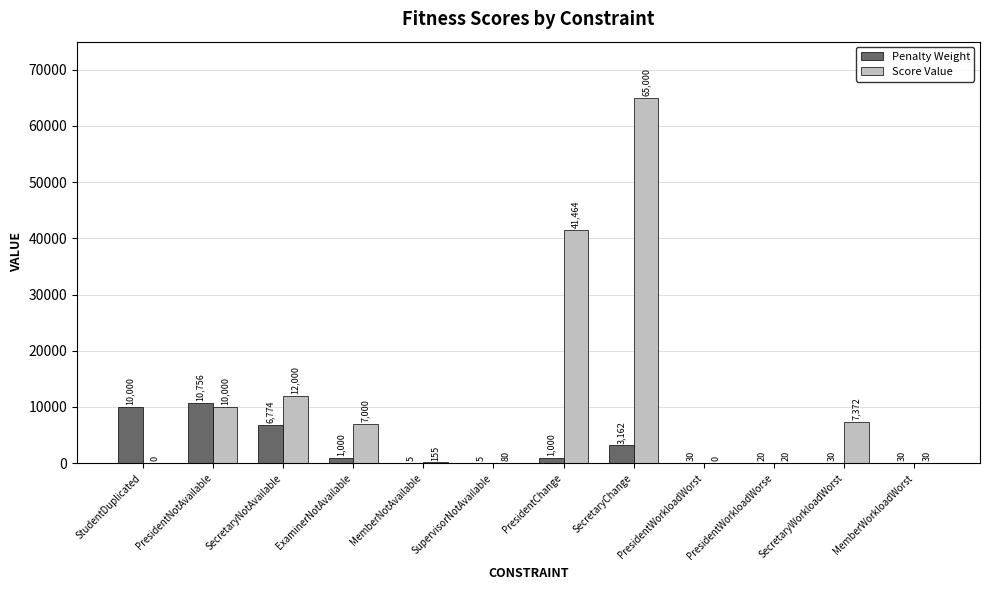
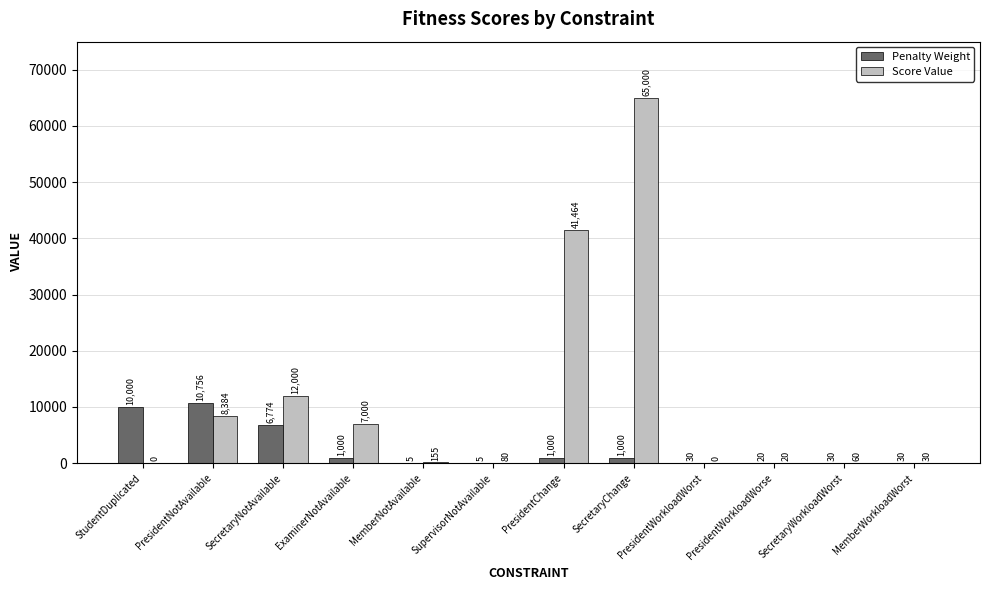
  {
    "Penalty Weight": {
      "StudentDuplicated": "10,000",
      "PresidentNotAvailable": "10,756",
      "SecretaryNotAvailable": "6,774",
      "ExaminerNotAvailable": "1,000",
      "MemberNotAvailable": "5",
      "SupervisorNotAvailable": "5",
      "PresidentChange": "1,000",
-     "SecretaryChange": "3,162",
+     "SecretaryChange": "1,000",
      "PresidentWorkloadWorst": "30",
      "PresidentWorkloadWorse": "20",
      "SecretaryWorkloadWorst": "30",
      "MemberWorkloadWorst": "30"
    },
    "Score Value": {
      "StudentDuplicated": "0",
-     "PresidentNotAvailable": "10,000",
+     "PresidentNotAvailable": "8,384",
      "SecretaryNotAvailable": "12,000",
      "ExaminerNotAvailable": "7,000",
      "MemberNotAvailable": "155",
      "SupervisorNotAvailable": "80",
      "PresidentChange": "41,464",
      "SecretaryChange": "65,000",
      "PresidentWorkloadWorst": "0",
      "PresidentWorkloadWorse": "20",
-     "SecretaryWorkloadWorst": "7,372",
+     "SecretaryWorkloadWorst": "60",
      "MemberWorkloadWorst": "30"
    }
  }
